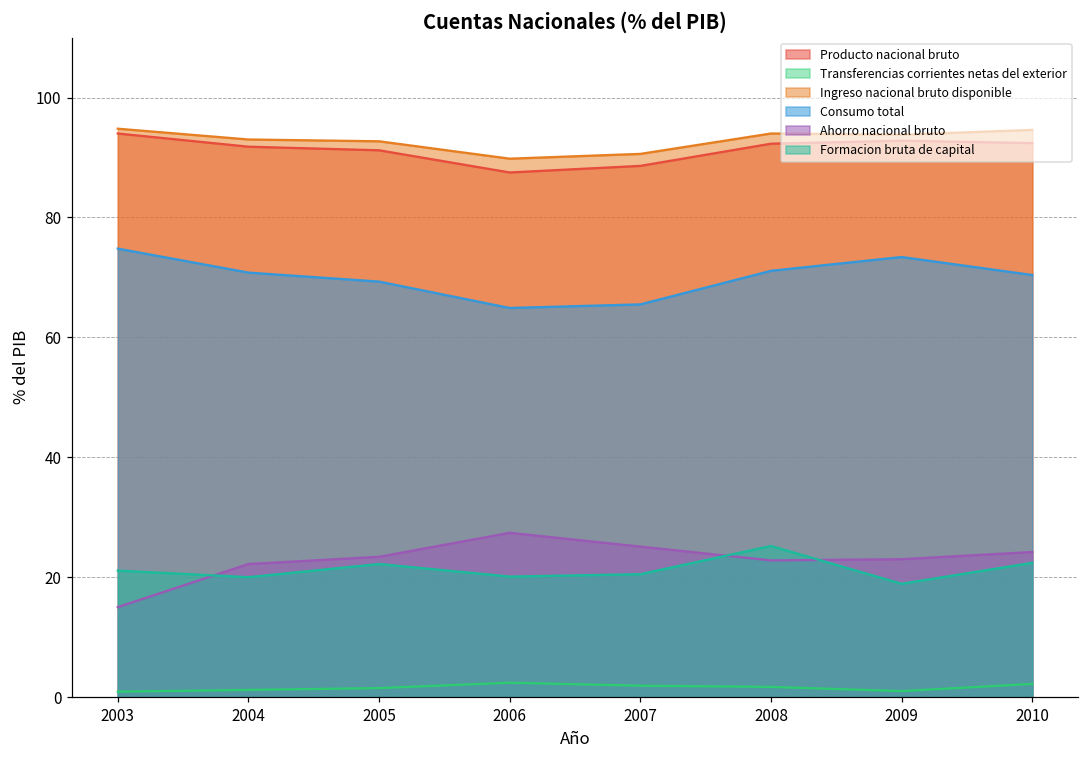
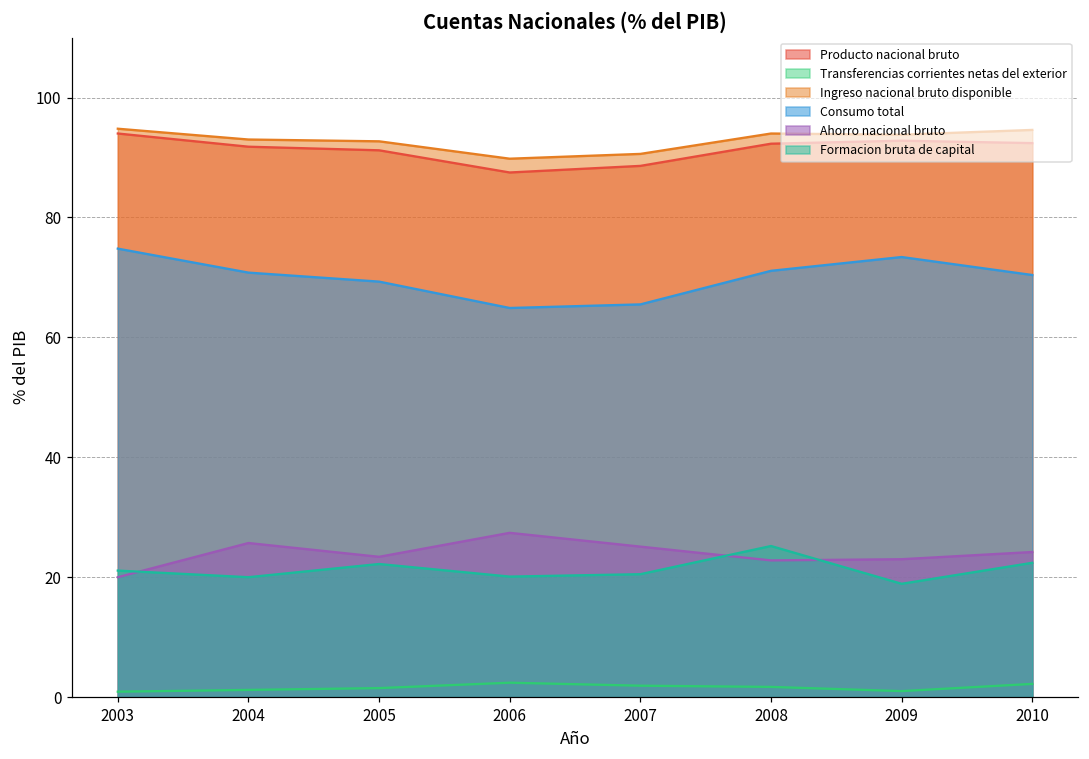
  {
    "Ahorro nacional bruto": {
-     "2003": 15,
-     "2004": 22,
+     "2003": 20,
+     "2004": 26,
      "2005": 23,
      "2006": 27,
      "2007": 25,
      "2008": 23,
      "2009": 23,
      "2010": 24
    }
  }
